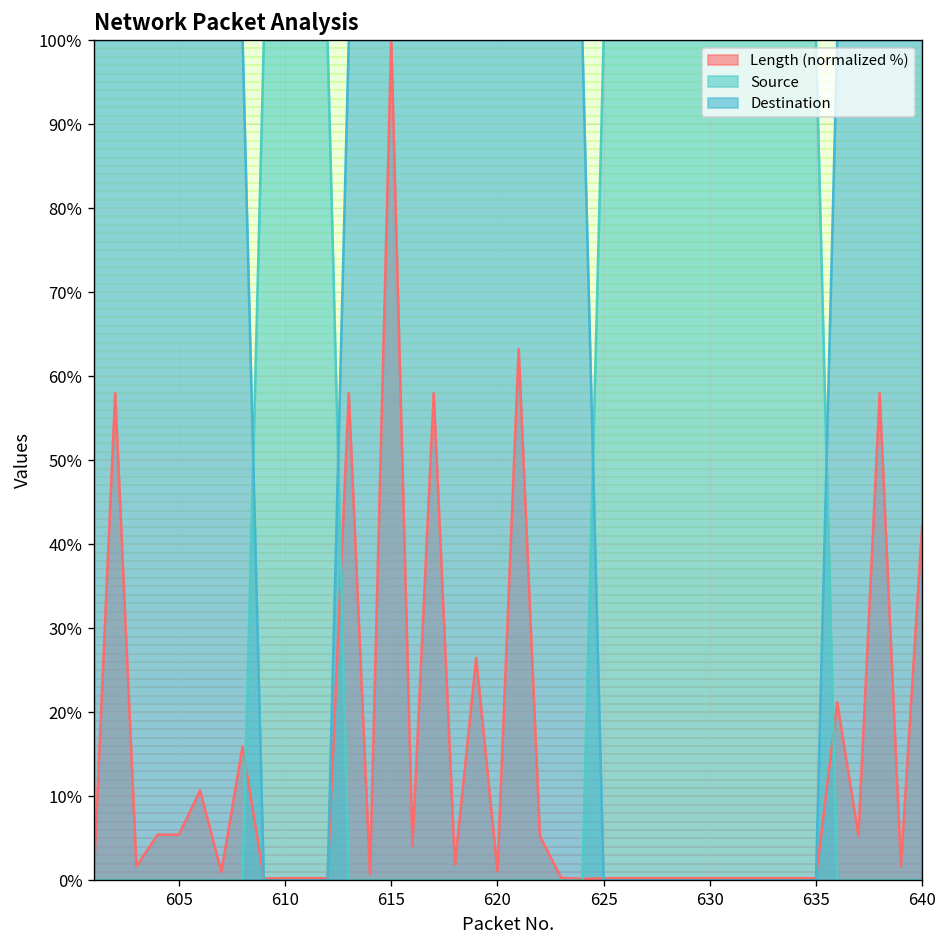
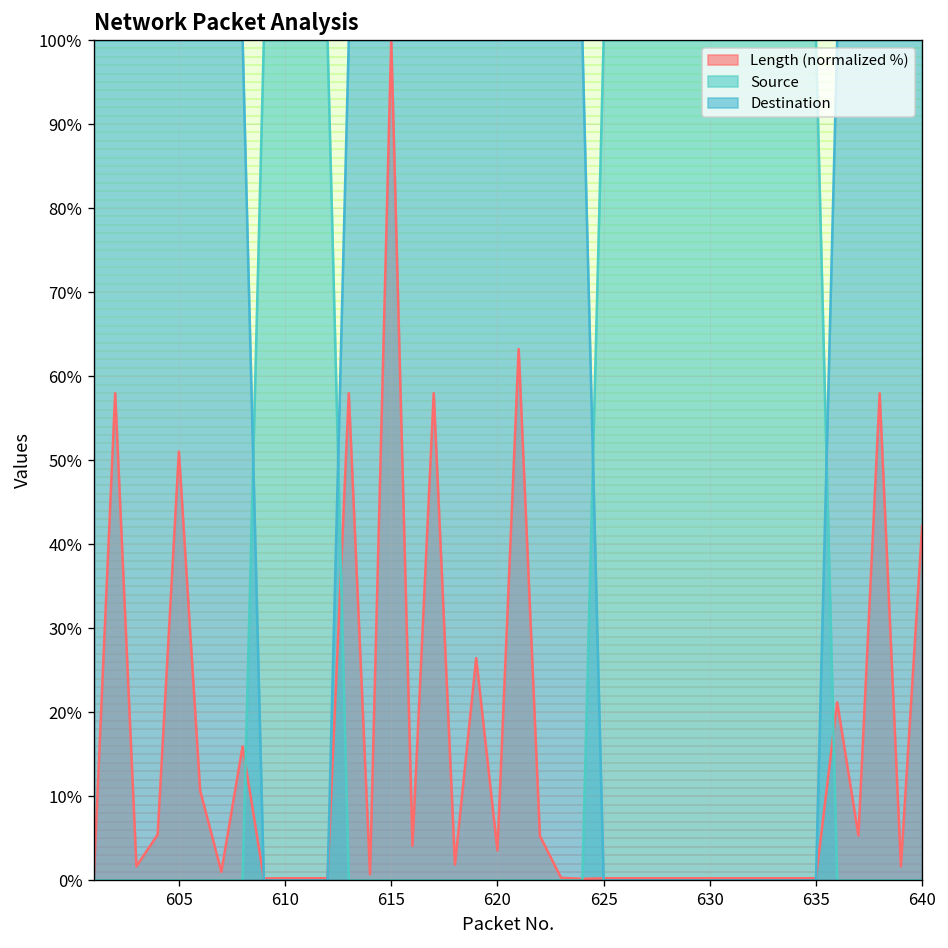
  {
    "Length (normalized %)": {
-     "605": "5%",
-     "620": "1%",
+     "605": "51%",
+     "620": "4%",
      "640": "42%"
    }
  }
